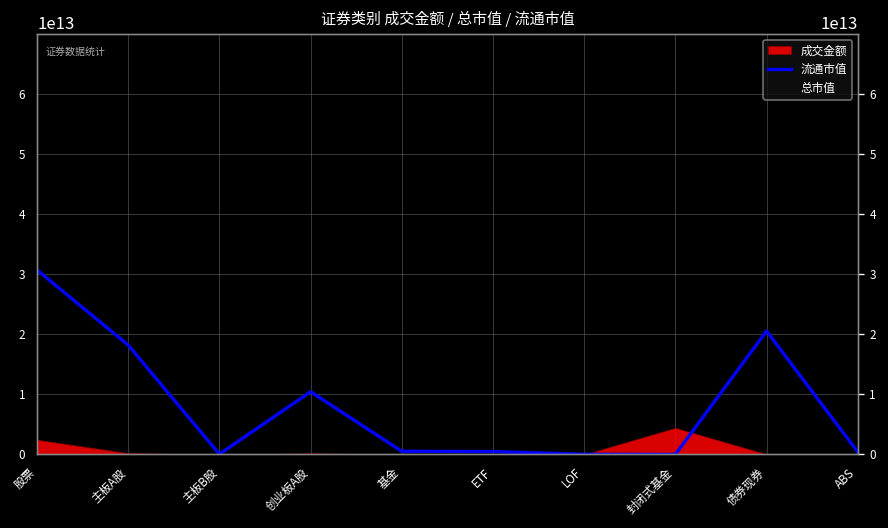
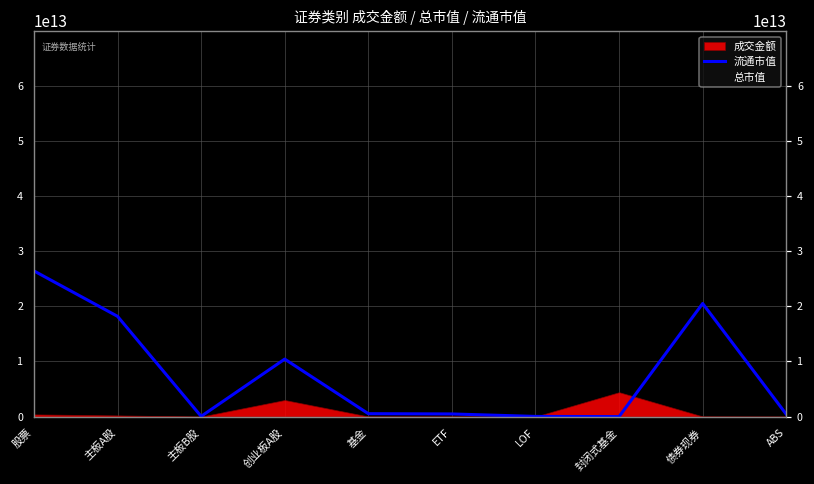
  {
    "流通市值": {
-     "股票": 31000000000000,
+     "股票": 26000000000000,
      "主板A股": 18000000000000,
      "创业板A股": 10000000000000,
      "债券现券": 21000000000000
    },
    "成交金额": {
-     "股票": 2000000000000,
-     "创业板A股": 0,
+     "股票": 0,
+     "创业板A股": 3000000000000,
      "封闭式基金": 4000000000000
    },
    "总市值": {
      "股票": 32000000000000,
      "主板A股": 59000000000000,
      "创业板A股": 12000000000000,
      "LOF": 14000000000000
    }
  }
